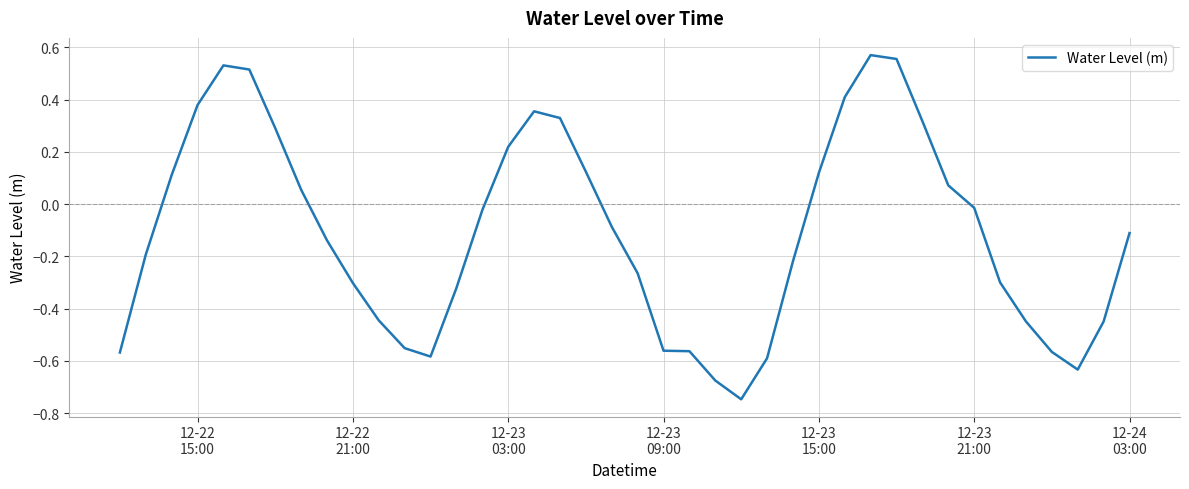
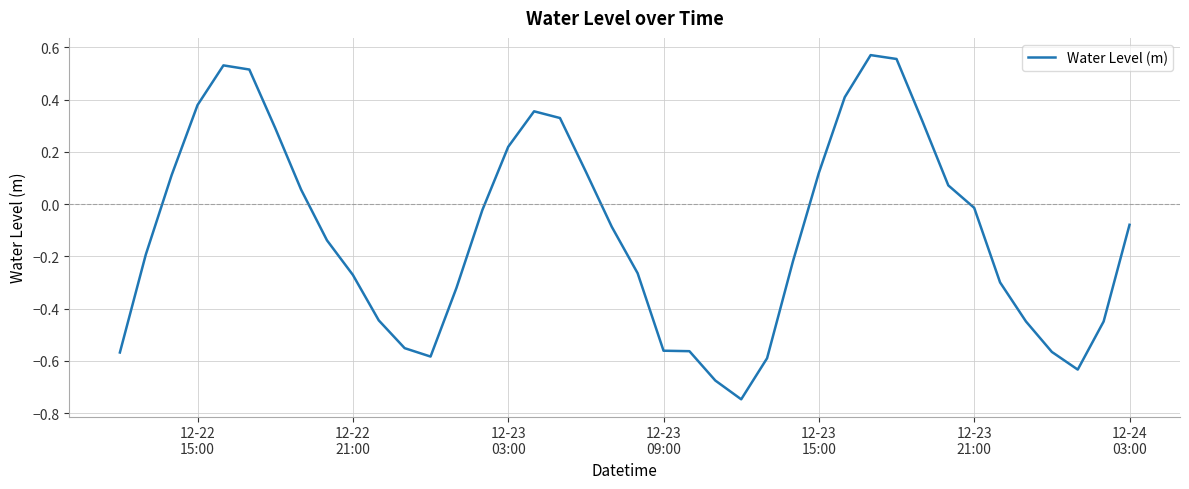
  {
    "12-22 15:00": 0.38,
-   "12-22 21:00": -0.30,
+   "12-22 21:00": -0.27,
    "12-23 03:00": 0.22,
    "12-23 09:00": -0.56,
    "12-23 15:00": 0.12,
    "12-23 21:00": -0.01,
-   "12-24 03:00": -0.11
+   "12-24 03:00": -0.08
  }
